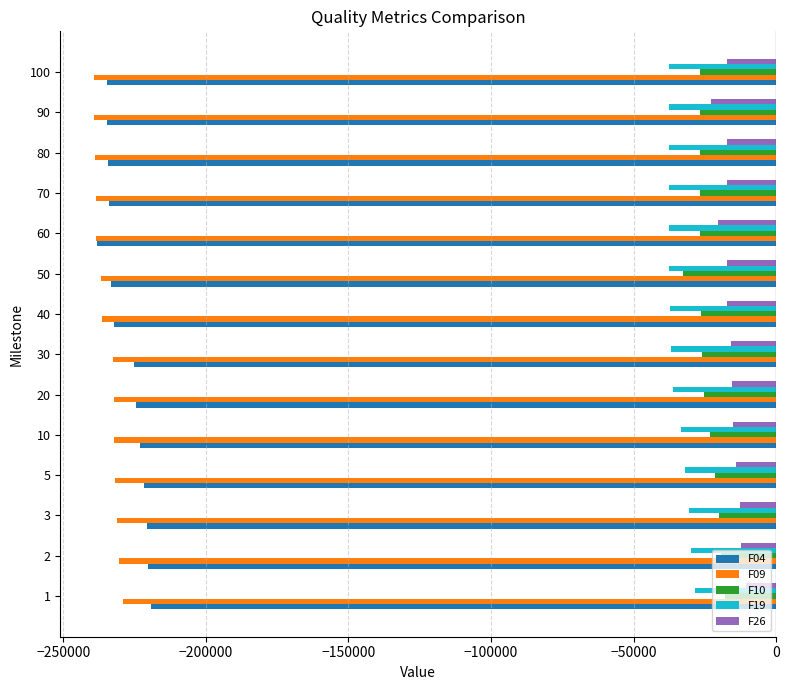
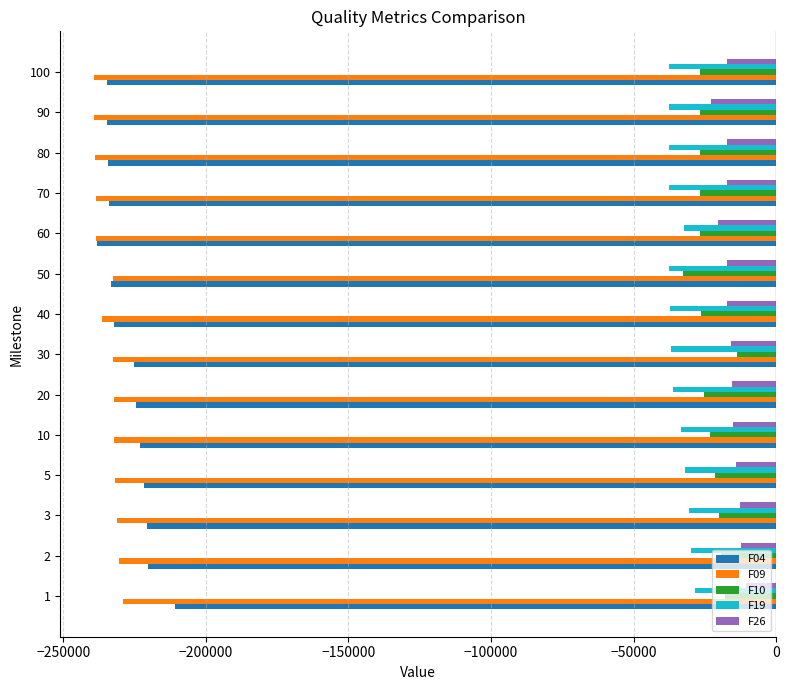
  {
    "F04": {
      "100": -235000,
      "90": -235000,
      "80": -234000,
      "70": -234000,
      "60": -238000,
      "50": -233000,
      "40": -232000,
      "30": -225000,
      "20": -225000,
      "10": -223000,
      "5": -222000,
      "3": -221000,
      "2": -220000,
-     "1": -219000
+     "1": -211000
    },
    "F09": {
      "100": -239000,
      "90": -239000,
      "80": -239000,
      "70": -239000,
      "60": -238000,
-     "50": -237000,
+     "50": -233000,
      "40": -236000,
      "30": -232000,
      "20": -232000,
      "10": -232000,
      "5": -232000,
      "3": -231000,
      "2": -231000,
      "1": -229000
    },
    "F10": {
      "100": -27000,
      "90": -27000,
      "80": -27000,
      "70": -27000,
      "60": -27000,
      "50": -33000,
      "40": -26000,
-     "30": -26000,
+     "30": -14000,
      "20": -25000,
      "10": -23000,
      "5": -22000,
      "3": -20000
    },
    "F19": {
      "100": -38000,
      "90": -38000,
      "80": -38000,
      "70": -38000,
-     "60": -38000,
+     "60": -32000,
      "50": -37000,
      "40": -37000,
      "30": -37000,
      "20": -36000,
      "10": -34000,
      "5": -32000,
      "3": -31000,
      "2": -30000,
      "1": -29000
    },
    "F26": {
      "100": -17000,
      "90": -23000,
      "80": -17000,
      "70": -17000,
      "60": -20000,
      "50": -17000,
      "40": -17000,
      "30": -16000,
      "20": -16000,
      "10": -15000,
      "5": -14000,
      "3": -13000,
      "2": -12000
    }
  }
